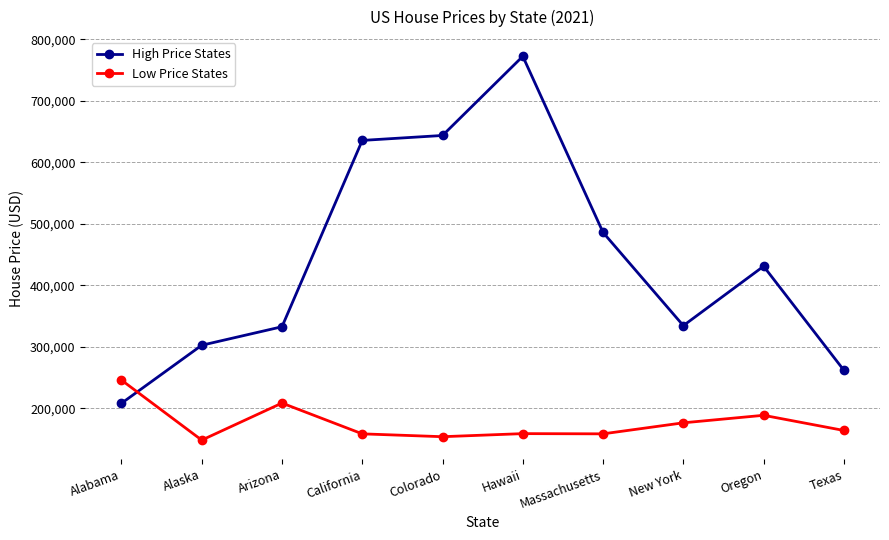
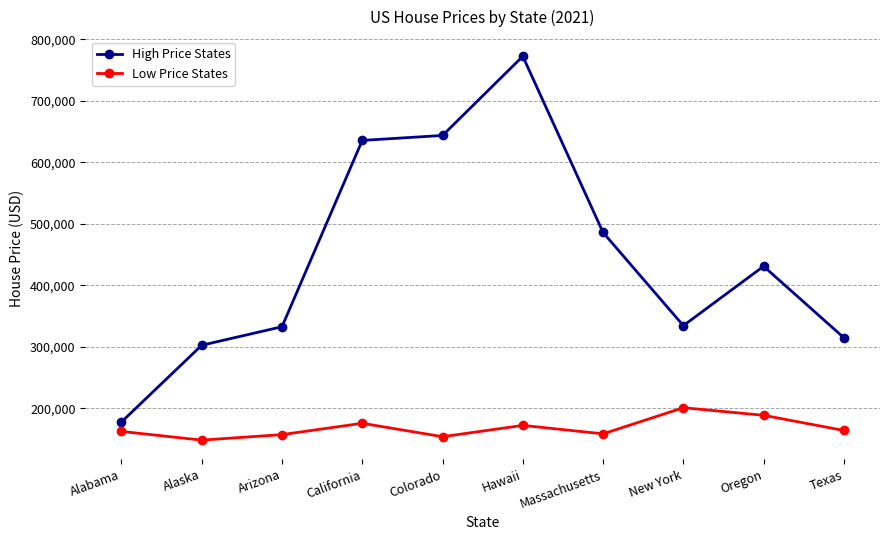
  {
    "High Price States": {
-     "Alabama": "210,000",
+     "Alabama": "180,000",
      "Alaska": "300,000",
      "Arizona": "330,000",
      "California": "640,000",
      "Colorado": "640,000",
      "Hawaii": "770,000",
      "Massachusetts": "490,000",
      "New York": "330,000",
      "Oregon": "430,000",
-     "Texas": "260,000"
+     "Texas": "310,000"
    },
    "Low Price States": {
-     "Alabama": "250,000",
+     "Alabama": "160,000",
      "Alaska": "150,000",
-     "Arizona": "210,000",
-     "California": "160,000",
+     "Arizona": "160,000",
+     "California": "180,000",
      "Colorado": "150,000",
-     "Hawaii": "160,000",
+     "Hawaii": "170,000",
      "Massachusetts": "160,000",
-     "New York": "180,000",
+     "New York": "200,000",
      "Oregon": "190,000",
      "Texas": "160,000"
    }
  }
